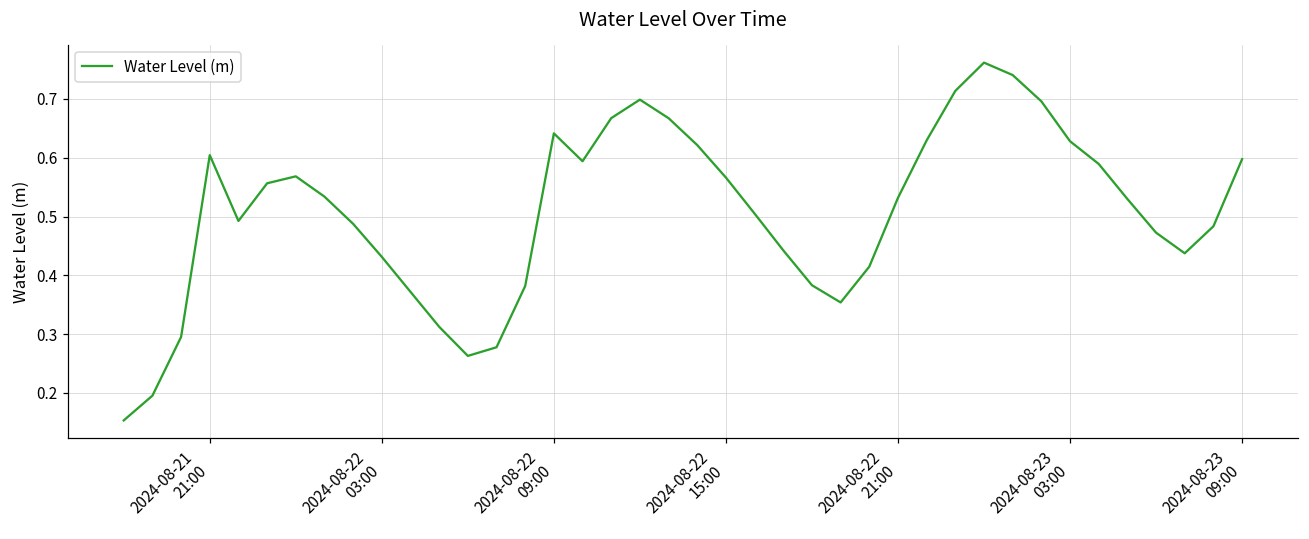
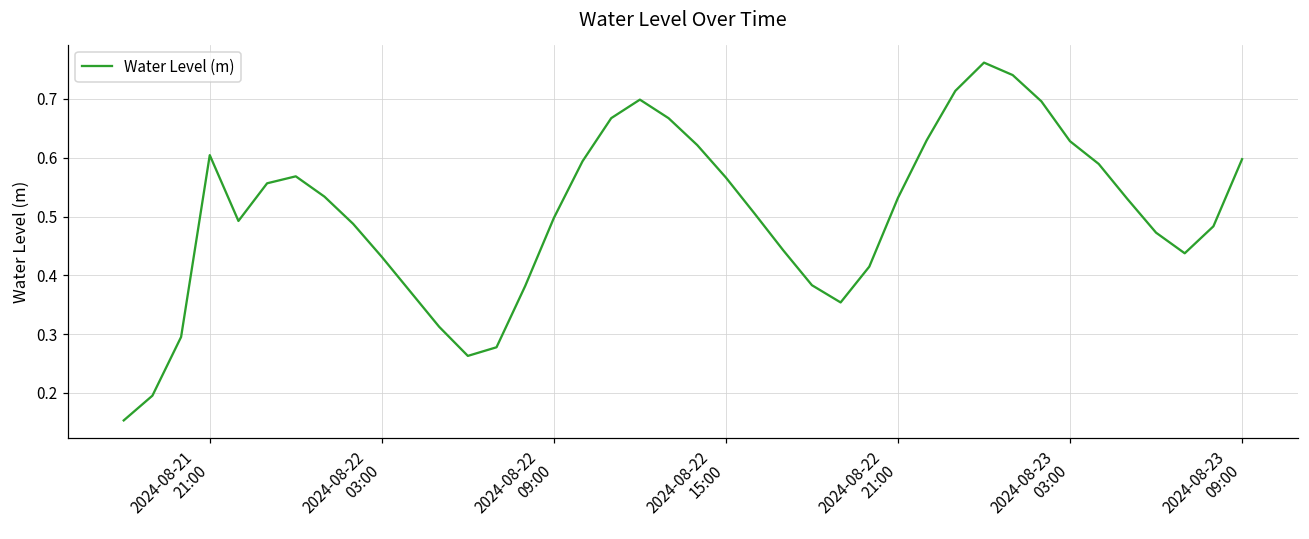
  {
    "2024-08-21 21:00": 0.60,
    "2024-08-22 03:00": 0.43,
-   "2024-08-22 09:00": 0.64,
+   "2024-08-22 09:00": 0.50,
    "2024-08-22 15:00": 0.57,
    "2024-08-22 21:00": 0.53,
    "2024-08-23 03:00": 0.63,
    "2024-08-23 09:00": 0.60
  }
